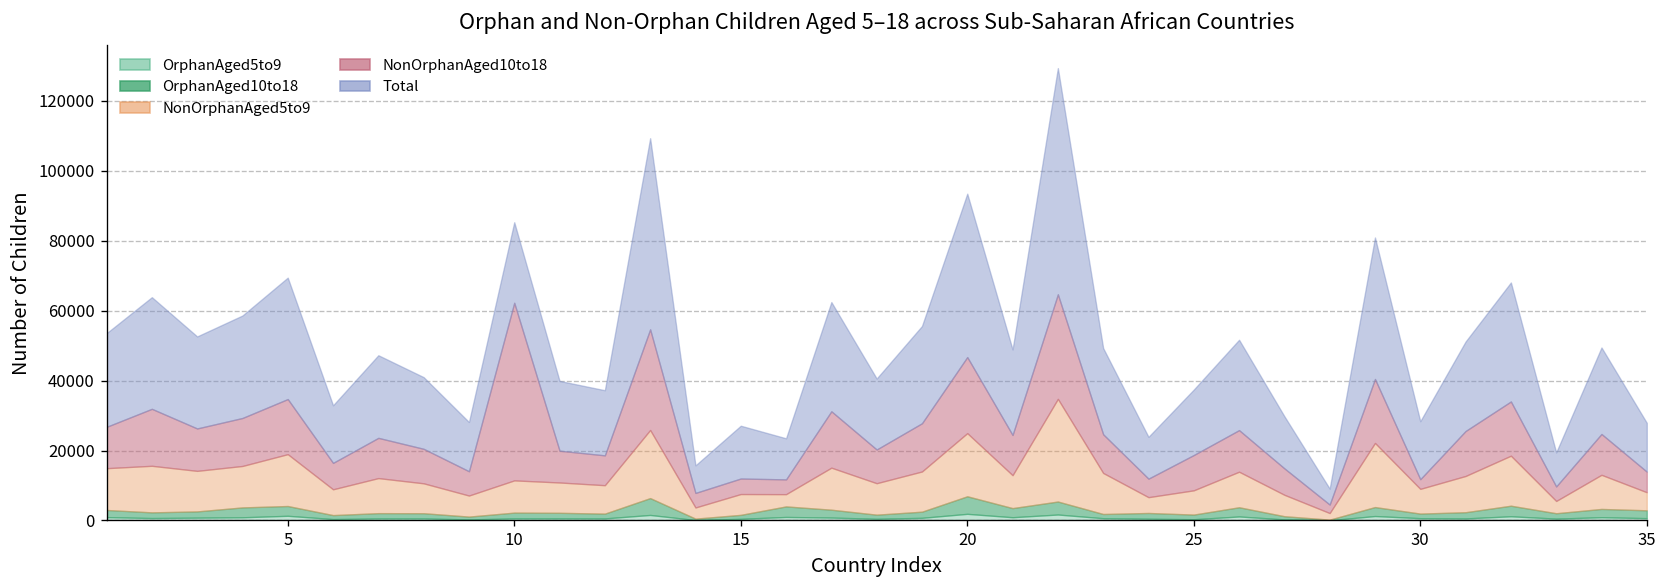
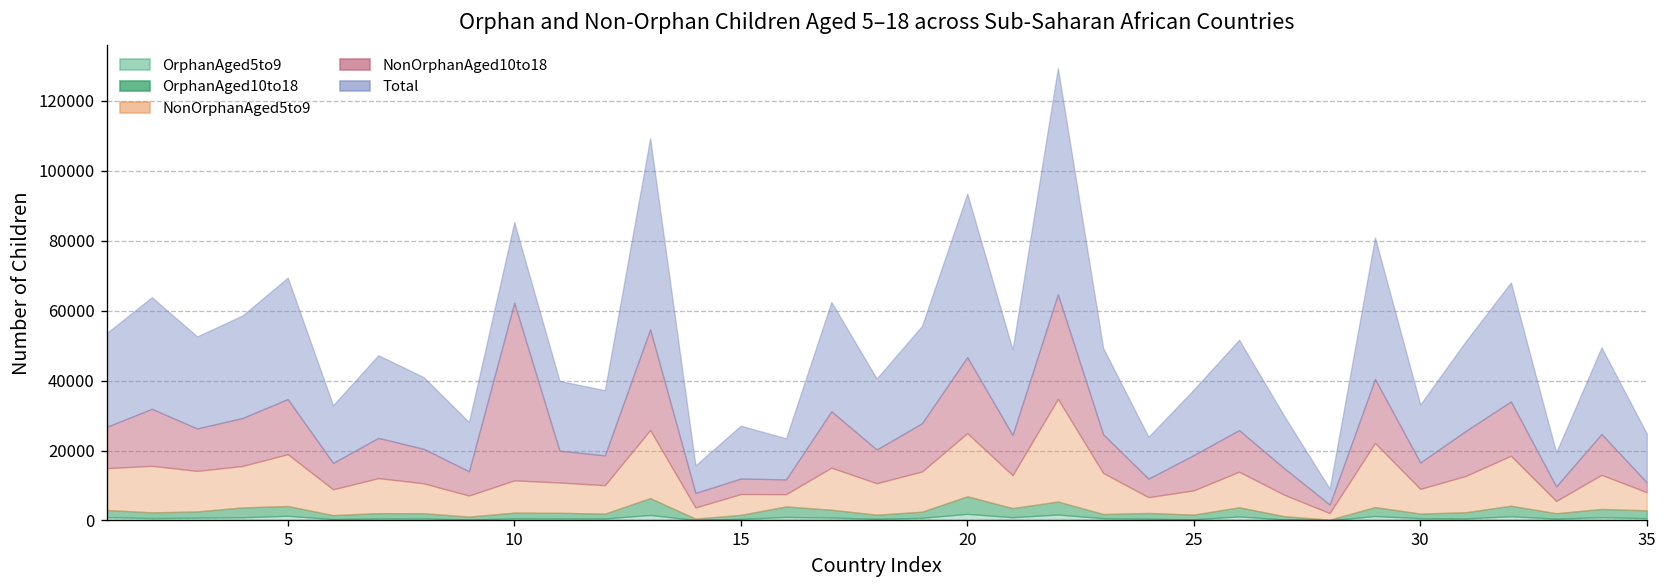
  {
    "NonOrphanAged5to9": {
      "5": 15000,
      "10": 9000,
      "15": 6000,
      "20": 18000,
      "25": 7000,
      "30": 7000,
      "35": 5000
    },
    "NonOrphanAged10to18": {
      "5": 16000,
      "10": 51000,
      "15": 4000,
      "20": 22000,
      "25": 10000,
-     "30": 3000,
-     "35": 6000
+     "30": 8000,
+     "35": 3000
    }
  }
